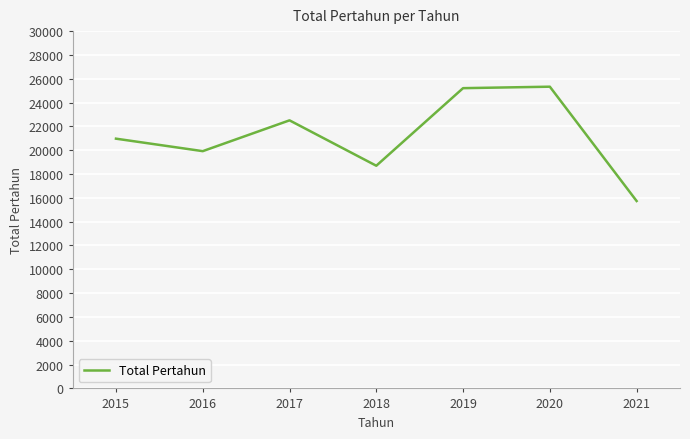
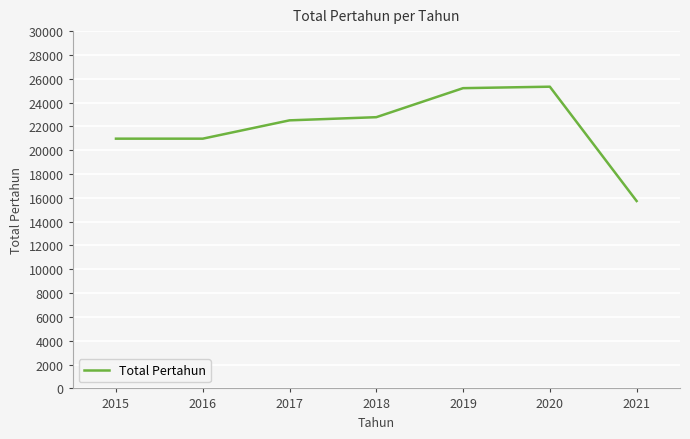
  {
    "2015": 21000,
-   "2016": 19900,
+   "2016": 21000,
    "2017": 22500,
-   "2018": 18700,
+   "2018": 22800,
    "2019": 25200,
    "2020": 25300,
    "2021": 15700
  }
